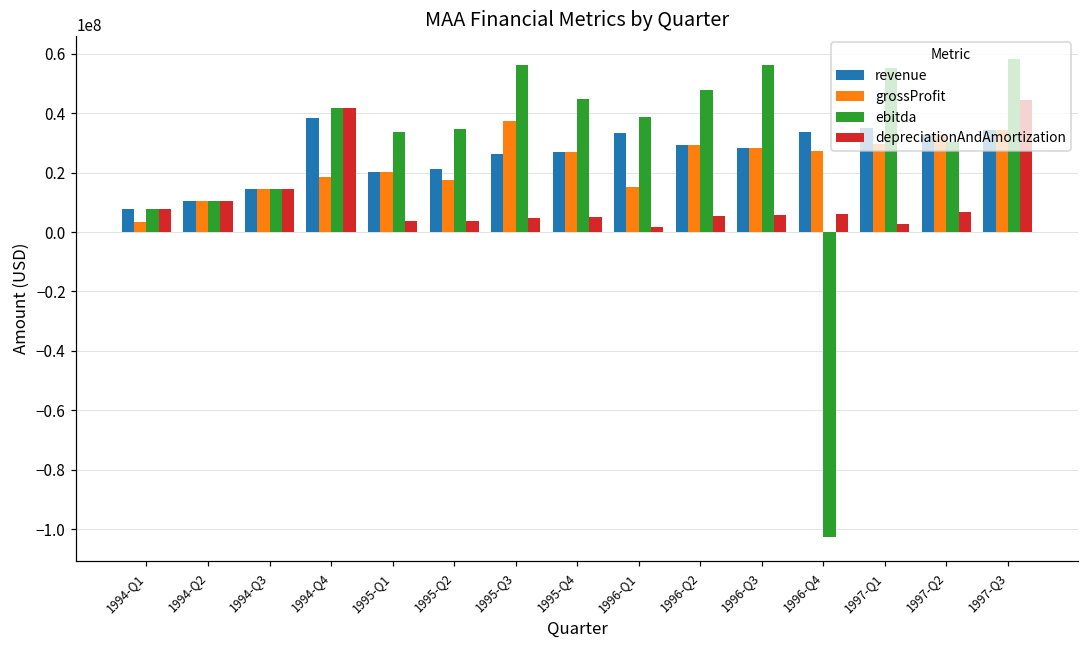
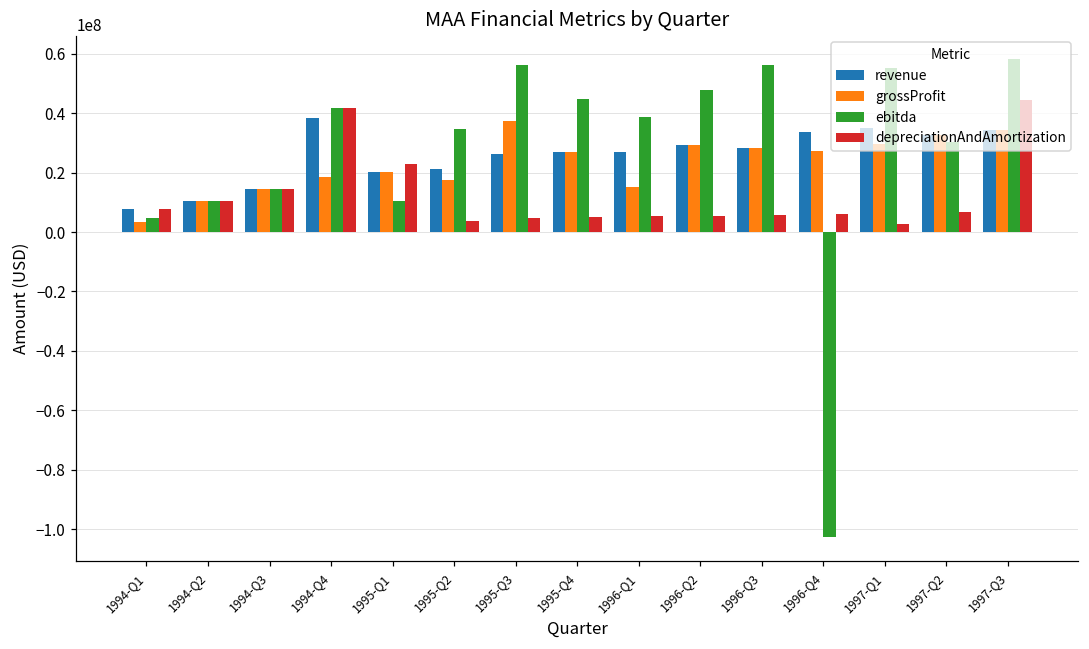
  {
    "revenue": {
      "1994-Q1": 8000000,
      "1994-Q2": 11000000,
      "1994-Q3": 15000000,
      "1994-Q4": 38000000,
      "1995-Q1": 20000000,
      "1995-Q2": 21000000,
      "1995-Q3": 26000000,
      "1995-Q4": 27000000,
-     "1996-Q1": 33000000,
+     "1996-Q1": 27000000,
      "1996-Q2": 29000000,
      "1996-Q3": 28000000,
      "1996-Q4": 34000000
    },
    "grossProfit": {
      "1994-Q1": 3000000,
      "1994-Q2": 11000000,
      "1994-Q3": 15000000,
      "1994-Q4": 19000000,
      "1995-Q1": 20000000,
      "1995-Q2": 18000000,
      "1995-Q3": 37000000,
      "1995-Q4": 27000000,
      "1996-Q1": 15000000,
      "1996-Q2": 29000000,
      "1996-Q3": 28000000,
      "1996-Q4": 27000000
    },
    "ebitda": {
-     "1994-Q1": 8000000,
+     "1994-Q1": 5000000,
      "1994-Q2": 11000000,
      "1994-Q3": 15000000,
      "1994-Q4": 42000000,
-     "1995-Q1": 34000000,
+     "1995-Q1": 10000000,
      "1995-Q2": 35000000,
      "1995-Q3": 56000000,
      "1995-Q4": 45000000,
      "1996-Q1": 39000000,
      "1996-Q2": 48000000,
      "1996-Q3": 56000000,
      "1996-Q4": -103000000
    },
    "depreciationAndAmortization": {
      "1994-Q1": 8000000,
      "1994-Q2": 11000000,
      "1994-Q3": 15000000,
      "1994-Q4": 42000000,
-     "1995-Q1": 4000000,
+     "1995-Q1": 23000000,
      "1995-Q2": 4000000,
      "1995-Q3": 5000000,
      "1995-Q4": 5000000,
-     "1996-Q1": 2000000,
+     "1996-Q1": 5000000,
      "1996-Q2": 5000000,
      "1996-Q3": 6000000,
      "1996-Q4": 6000000,
      "1997-Q1": 3000000,
      "1997-Q2": 7000000
    }
  }
